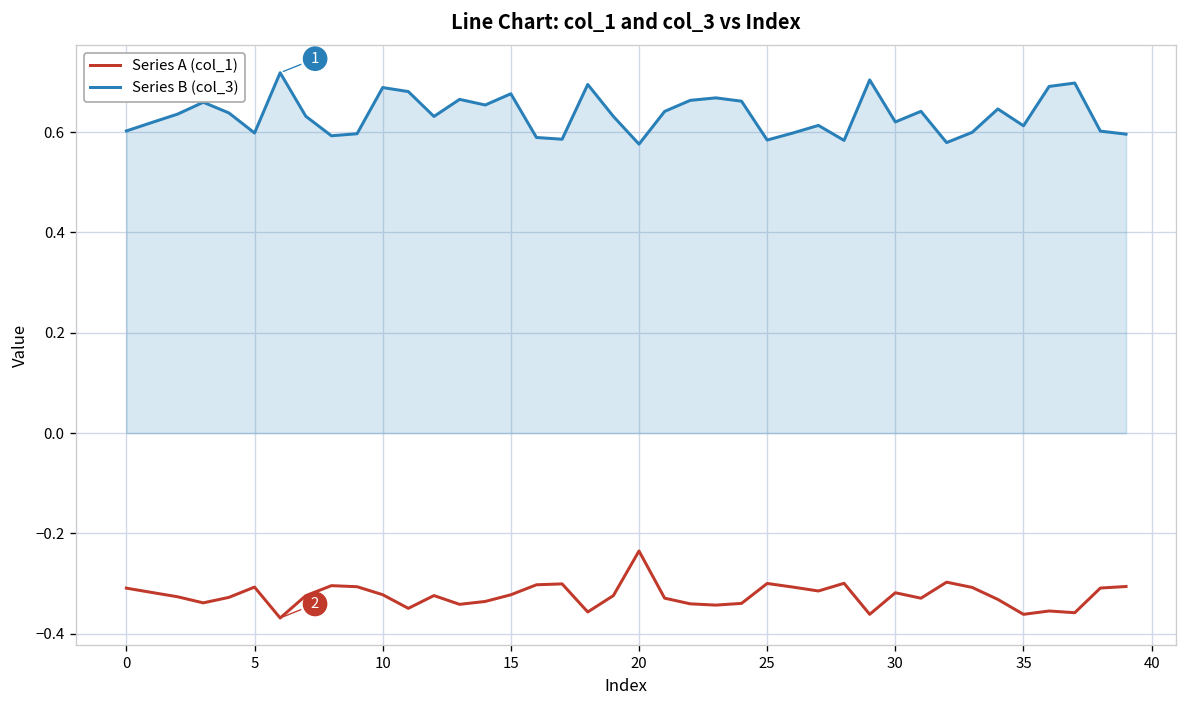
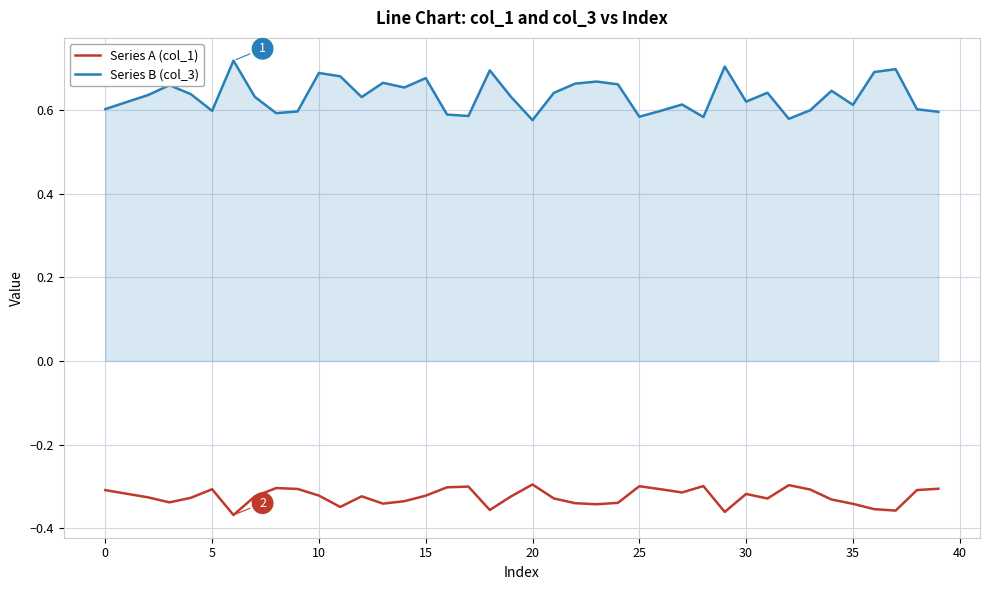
  {
    "Series A (col_1)": {
      "0": -0.31,
      "5": -0.31,
      "10": -0.32,
      "15": -0.32,
-     "20": -0.23,
+     "20": -0.30,
      "25": -0.30,
      "30": -0.32,
-     "35": -0.36
+     "35": -0.34
    },
    "Series B (col_3)": {
      "0": 0.60,
      "5": 0.60,
      "10": 0.69,
      "15": 0.68,
      "20": 0.58,
      "25": 0.58,
      "30": 0.62,
      "35": 0.61
    }
  }
